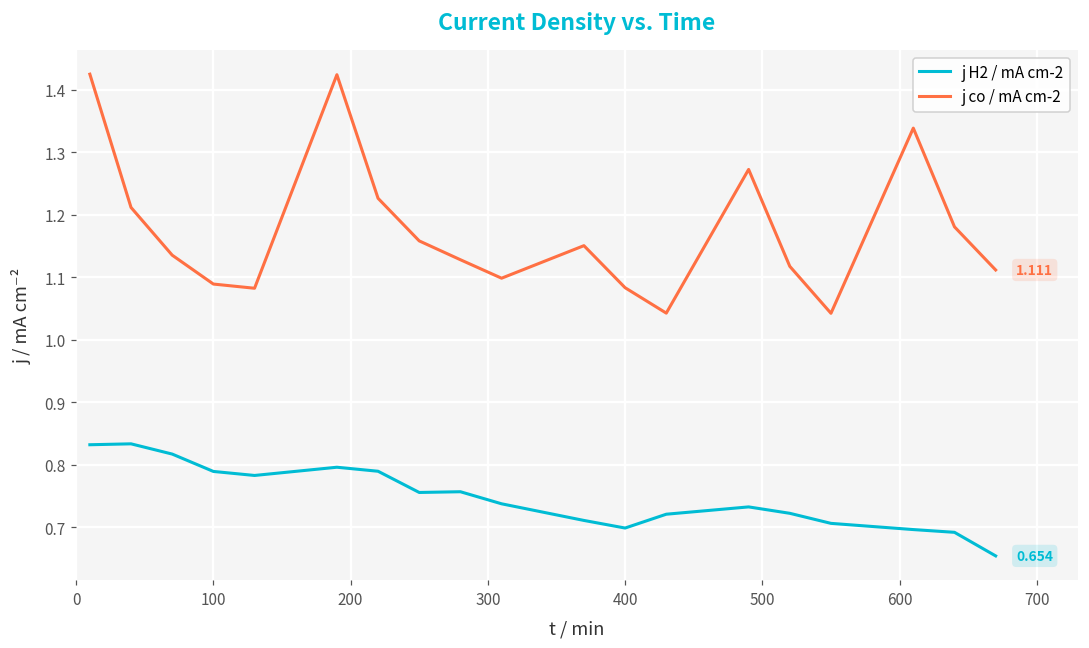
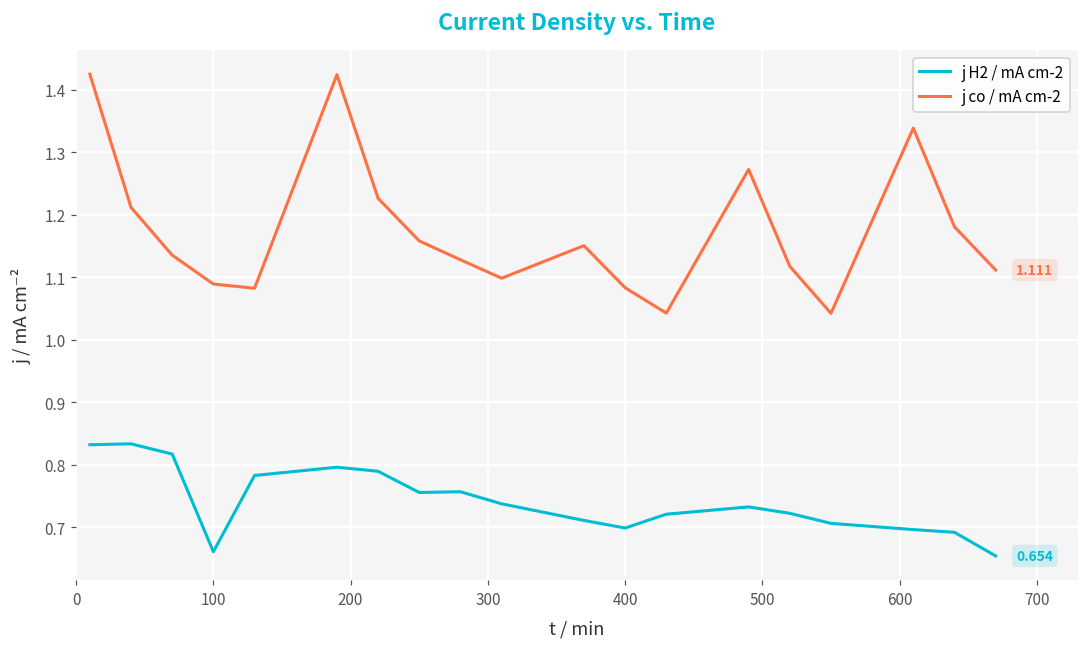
  {
    "j H2 / mA cm-2": {
-     "100": 0.79,
+     "100": 0.66,
      "400": 0.70
    },
    "j co / mA cm-2": {
      "100": 1.09,
      "400": 1.08
    }
  }
